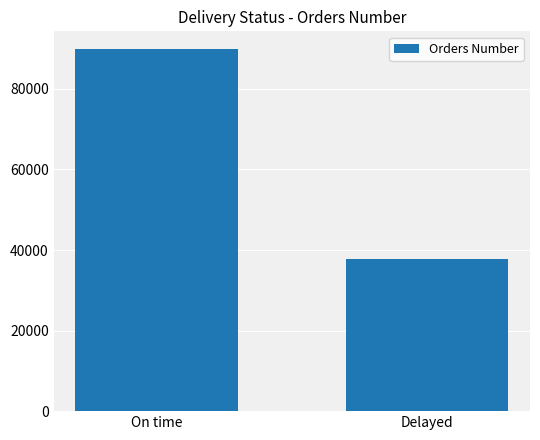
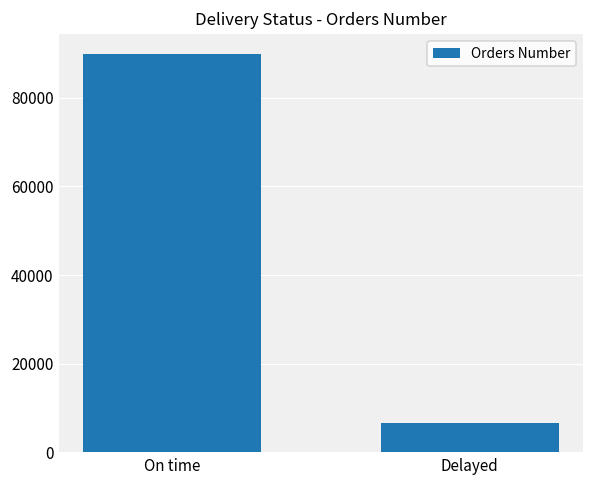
  {
    "On time": 90000,
-   "Delayed": 38000
+   "Delayed": 7000
  }
